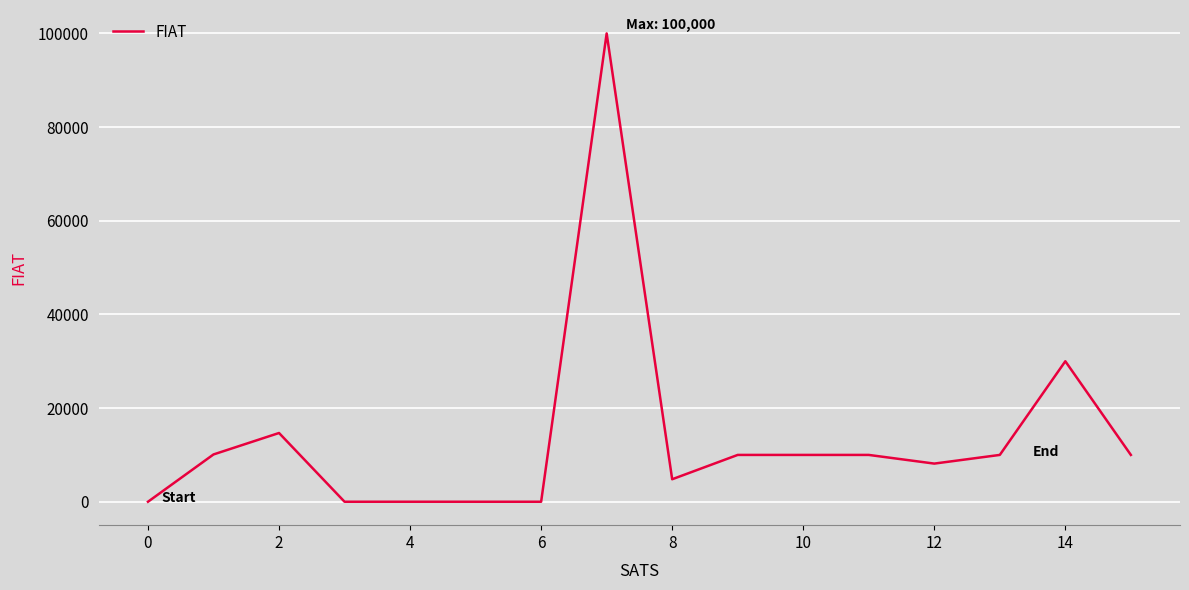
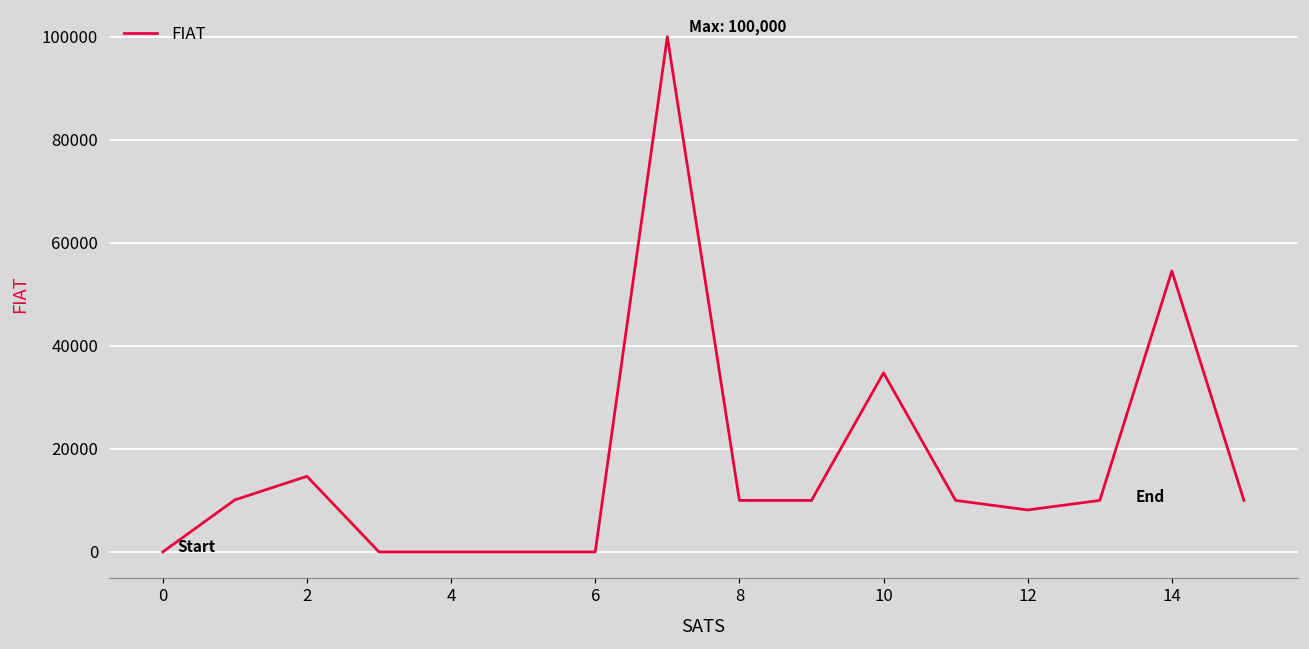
  {
    "0": 0,
    "2": 15000,
    "4": 0,
    "6": 0,
-   "8": 5000,
-   "10": 10000,
+   "8": 10000,
+   "10": 35000,
    "12": 8000,
-   "14": 30000
+   "14": 55000
  }
